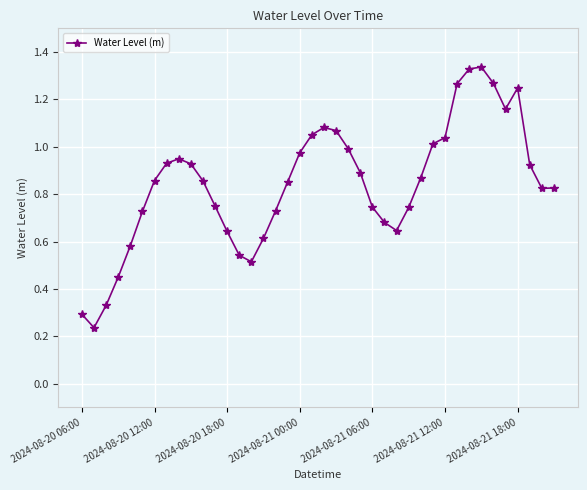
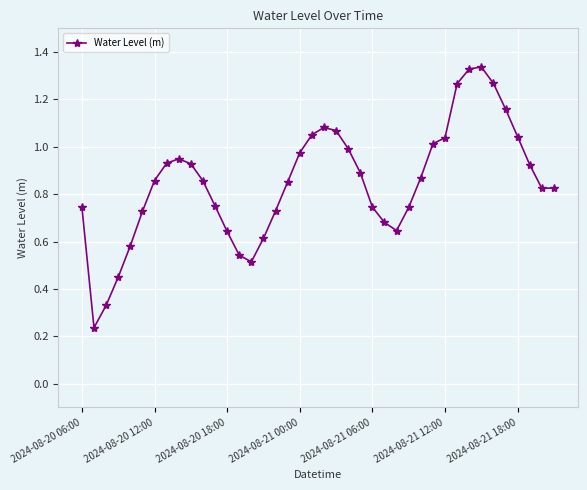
  {
-   "2024-08-20 06:00": 0.29,
+   "2024-08-20 06:00": 0.75,
    "2024-08-20 12:00": 0.86,
    "2024-08-20 18:00": 0.64,
    "2024-08-21 00:00": 0.97,
    "2024-08-21 06:00": 0.75,
    "2024-08-21 12:00": 1.04,
-   "2024-08-21 18:00": 1.25
+   "2024-08-21 18:00": 1.04
  }
